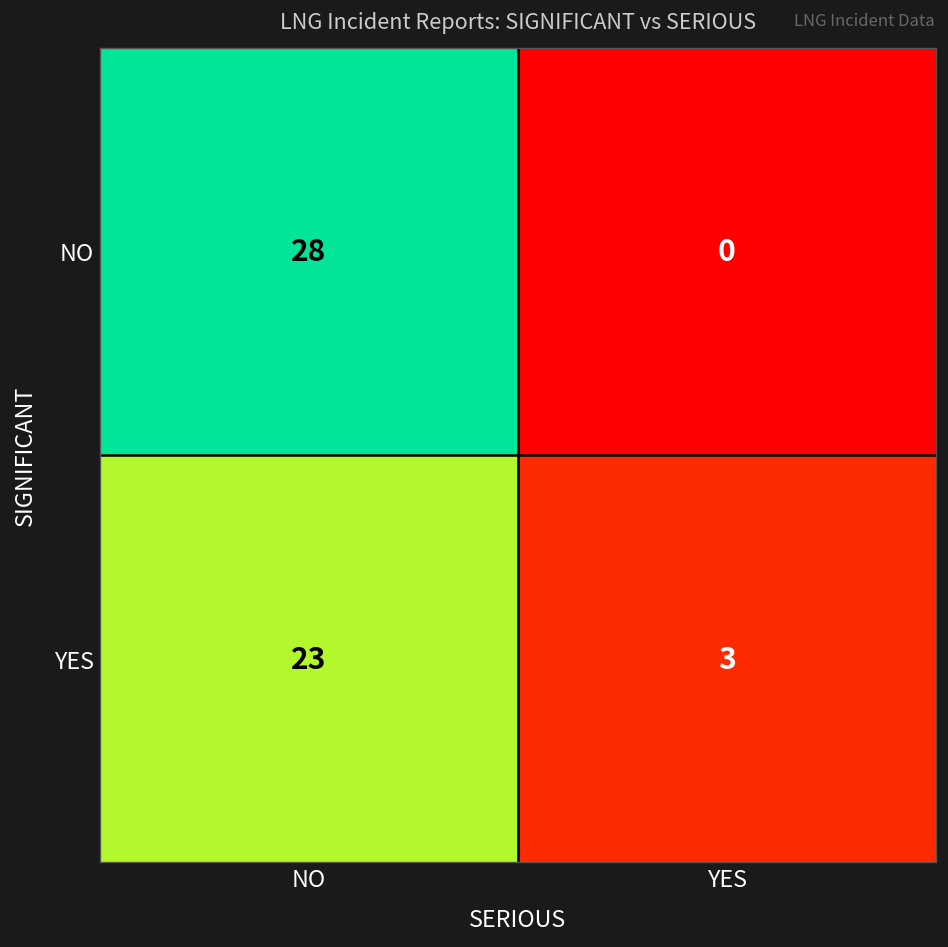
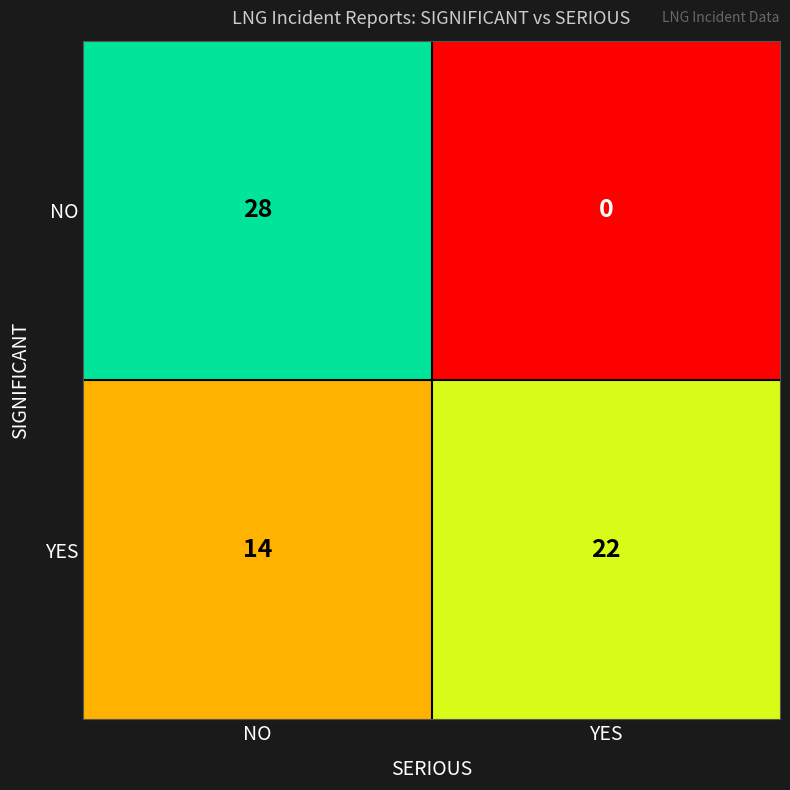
  {
    "NO": {
      "NO": 28,
      "YES": 0
    },
    "YES": {
-     "NO": 23,
-     "YES": 3
+     "NO": 14,
+     "YES": 22
    }
  }
